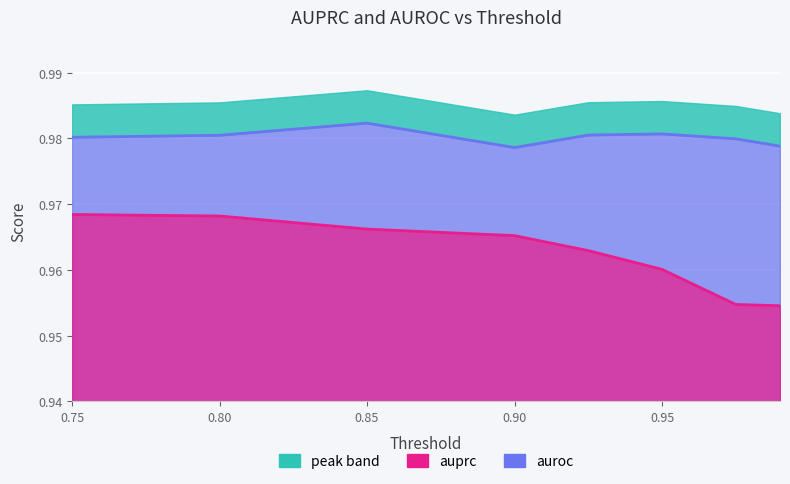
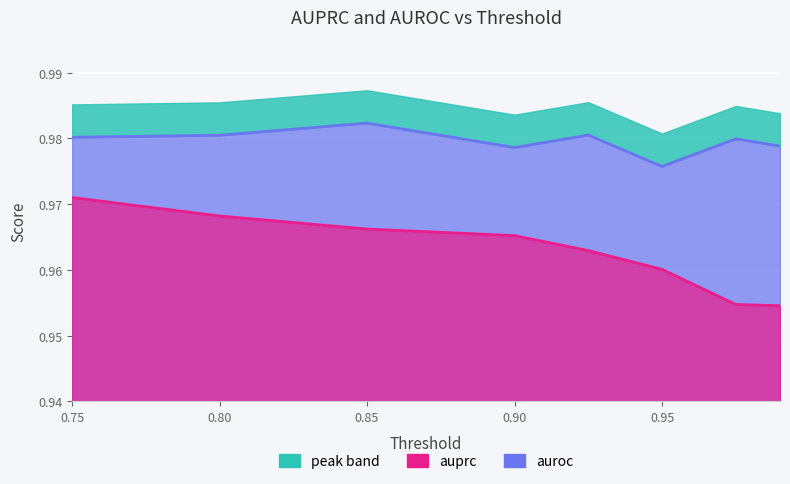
  {
    "auroc": {
      "0.75": 0.980,
      "0.80": 0.980,
      "0.85": 0.982,
      "0.90": 0.979,
-     "0.95": 0.981
+     "0.95": 0.976
    },
    "auprc": {
-     "0.75": 0.968,
+     "0.75": 0.971,
      "0.80": 0.968,
      "0.85": 0.966,
      "0.90": 0.965,
      "0.95": 0.960
    },
    "peak band": {
      "0.75": 0.005,
      "0.80": 0.005,
      "0.85": 0.005,
      "0.90": 0.005,
      "0.95": 0.005
    }
  }
